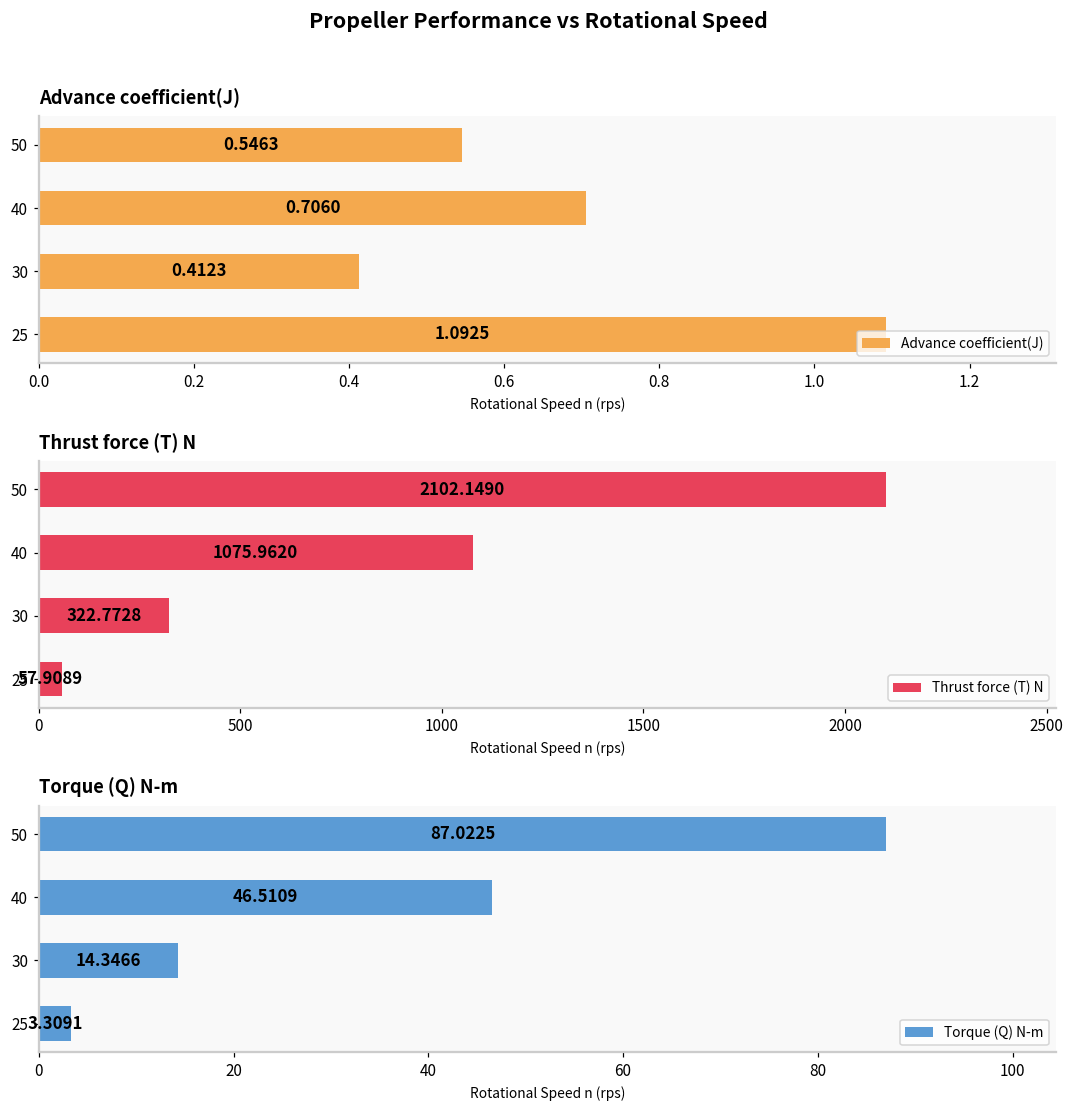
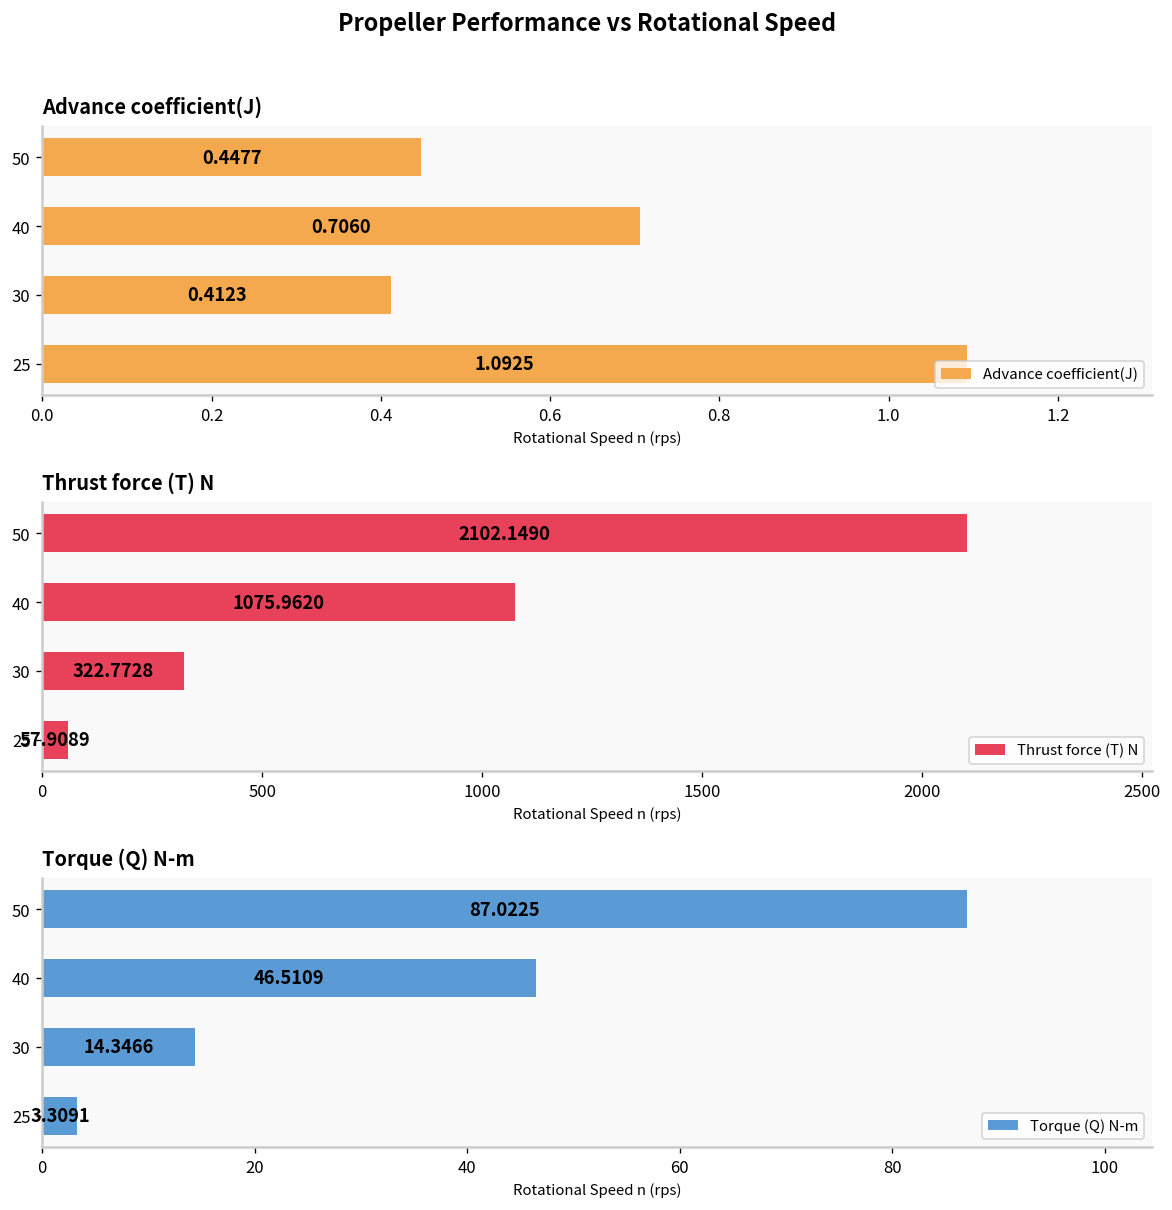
  {
    "Advance coefficient(J)": {
-     "50": 0.5463,
+     "50": 0.4477,
      "40": 0.7060,
      "30": 0.4123
    },
    "Thrust force (T) N": {
      "50": 2102.1490,
      "40": 1075.9620,
      "30": 322.7728,
      "25": 57.9089
    },
    "Torque (Q) N-m": {
      "50": 87.0225,
      "40": 46.5109,
      "30": 14.3466,
      "25": 3.3091
    }
  }
